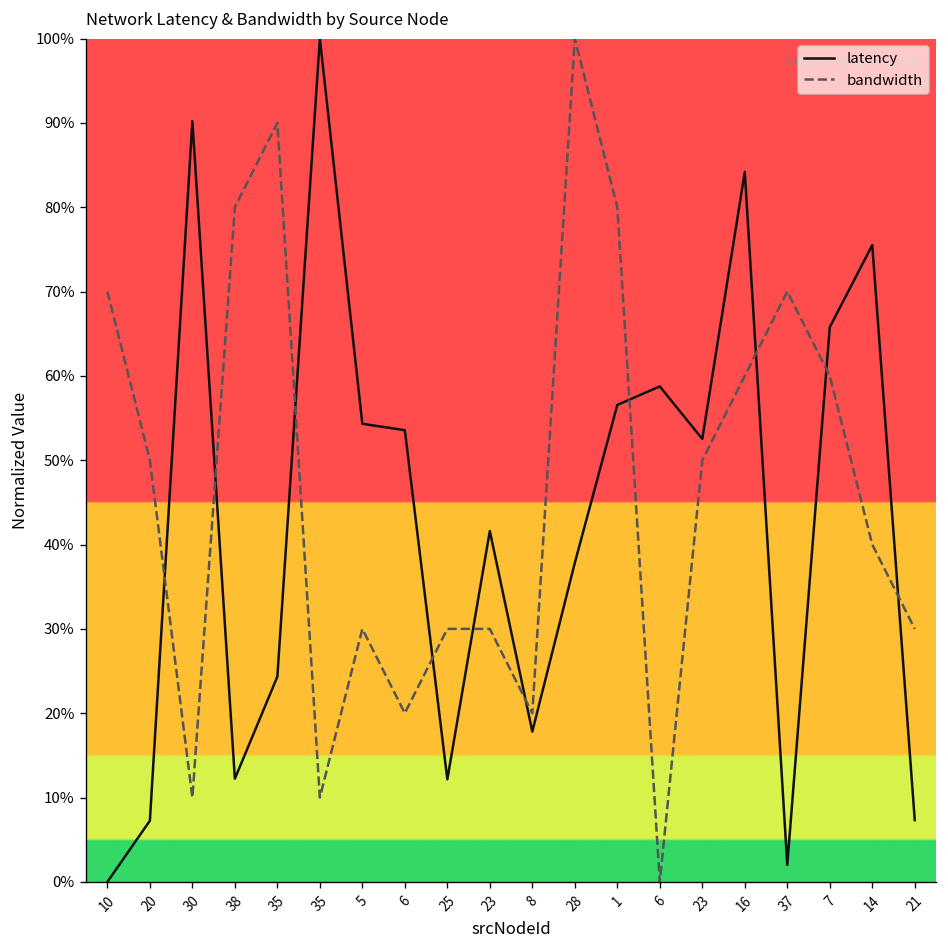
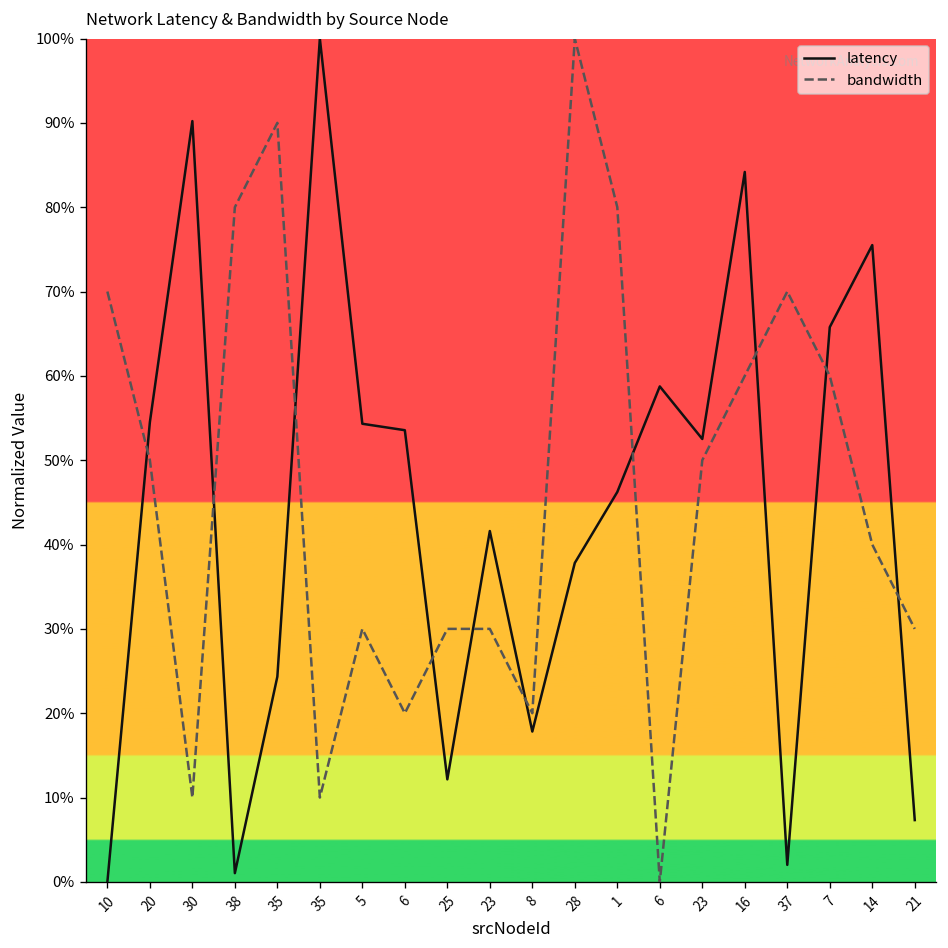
  {
    "latency": {
      "10": "0%",
-     "20": "7%",
+     "20": "55%",
      "30": "90%",
-     "38": "12%",
+     "38": "1%",
      "5": "54%",
      "25": "12%",
      "8": "18%",
      "28": "38%",
-     "1": "57%",
+     "1": "46%",
      "16": "84%",
      "37": "2%",
      "7": "66%",
      "14": "76%",
      "21": "7%"
    },
    "bandwidth": {
      "10": "70%",
      "20": "50%",
      "30": "10%",
      "38": "80%",
      "5": "30%",
      "25": "30%",
      "8": "20%",
      "28": "100%",
      "1": "80%",
      "16": "60%",
      "37": "70%",
      "7": "60%",
      "14": "40%",
      "21": "30%"
    }
  }
